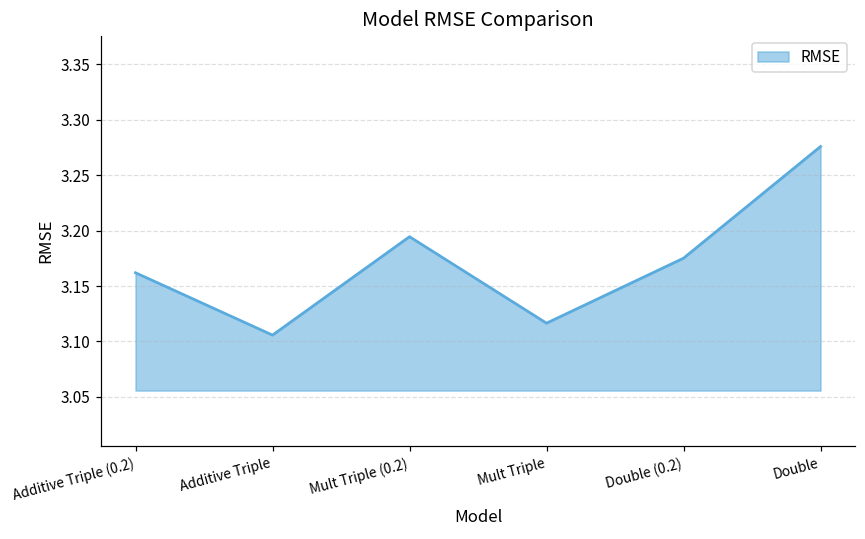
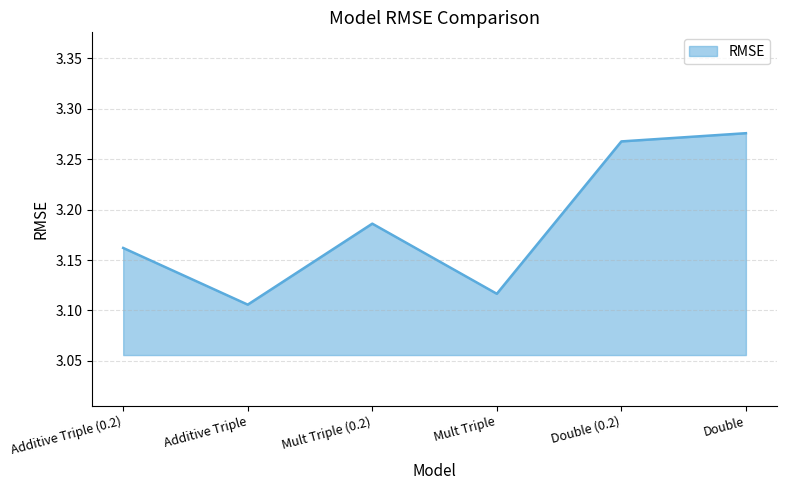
  {
    "Additive Triple (0.2)": 3.162,
    "Additive Triple": 3.106,
-   "Mult Triple (0.2)": 3.194,
+   "Mult Triple (0.2)": 3.186,
    "Mult Triple": 3.117,
-   "Double (0.2)": 3.175,
+   "Double (0.2)": 3.268,
    "Double": 3.276
  }
